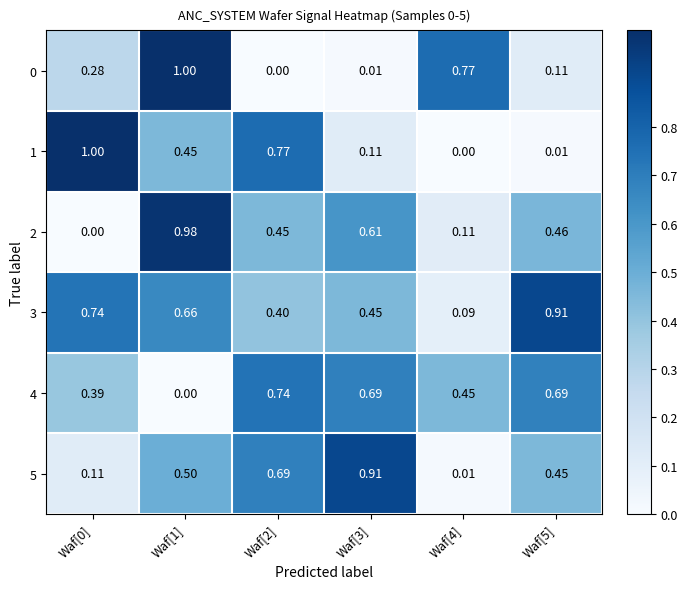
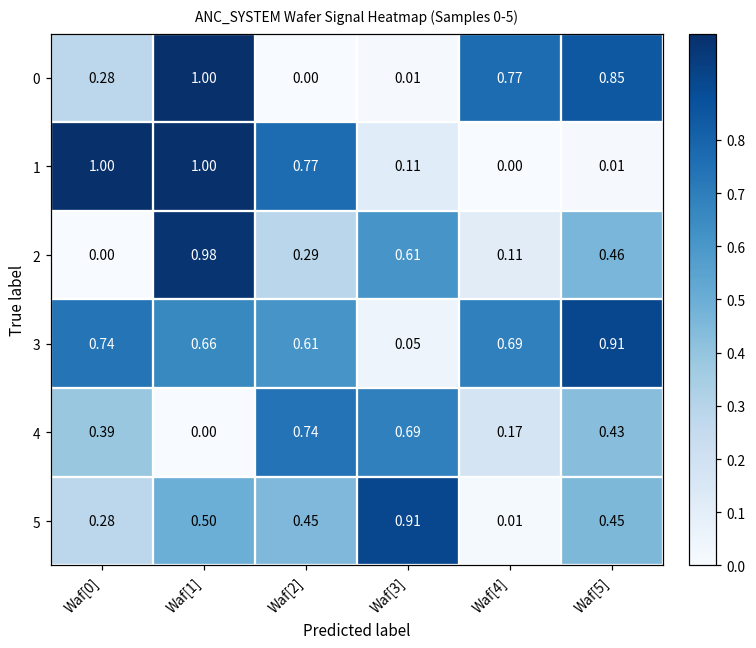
  {
    "0": {
      "Waf[0]": 0.28,
      "Waf[1]": 1.00,
      "Waf[2]": 0.00,
      "Waf[3]": 0.01,
      "Waf[4]": 0.77,
-     "Waf[5]": 0.11
+     "Waf[5]": 0.85
    },
    "1": {
      "Waf[0]": 1.00,
-     "Waf[1]": 0.45,
+     "Waf[1]": 1.00,
      "Waf[2]": 0.77,
      "Waf[3]": 0.11,
      "Waf[4]": 0.00,
      "Waf[5]": 0.01
    },
    "2": {
      "Waf[0]": 0.00,
      "Waf[1]": 0.98,
-     "Waf[2]": 0.45,
+     "Waf[2]": 0.29,
      "Waf[3]": 0.61,
      "Waf[4]": 0.11,
      "Waf[5]": 0.46
    },
    "3": {
      "Waf[0]": 0.74,
      "Waf[1]": 0.66,
-     "Waf[2]": 0.40,
-     "Waf[3]": 0.45,
-     "Waf[4]": 0.09,
+     "Waf[2]": 0.61,
+     "Waf[3]": 0.05,
+     "Waf[4]": 0.69,
      "Waf[5]": 0.91
    },
    "4": {
      "Waf[0]": 0.39,
      "Waf[1]": 0.00,
      "Waf[2]": 0.74,
      "Waf[3]": 0.69,
-     "Waf[4]": 0.45,
-     "Waf[5]": 0.69
+     "Waf[4]": 0.17,
+     "Waf[5]": 0.43
    },
    "5": {
-     "Waf[0]": 0.11,
+     "Waf[0]": 0.28,
      "Waf[1]": 0.50,
-     "Waf[2]": 0.69,
+     "Waf[2]": 0.45,
      "Waf[3]": 0.91,
      "Waf[4]": 0.01,
      "Waf[5]": 0.45
    }
  }
